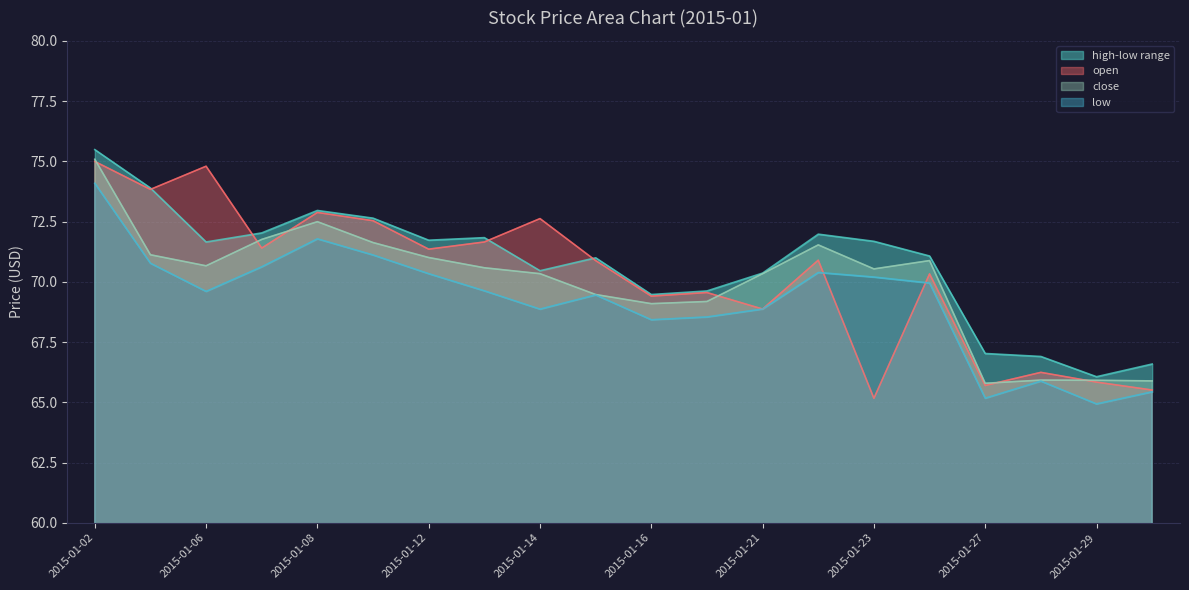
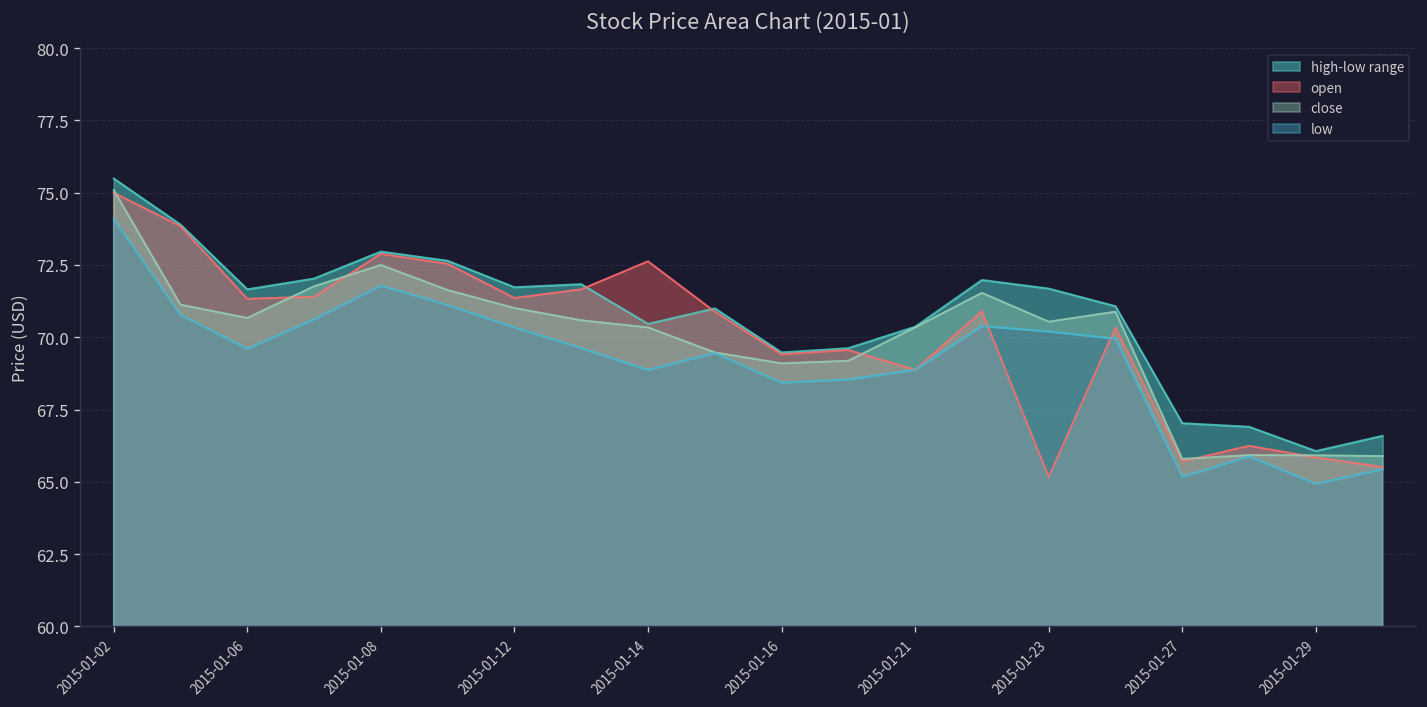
  {
    "open": {
-     "2015-01-06": 74.8,
+     "2015-01-06": 71.3,
      "2015-01-12": 71.4,
      "2015-01-14": 72.6,
      "2015-01-23": 65.2
    }
  }
